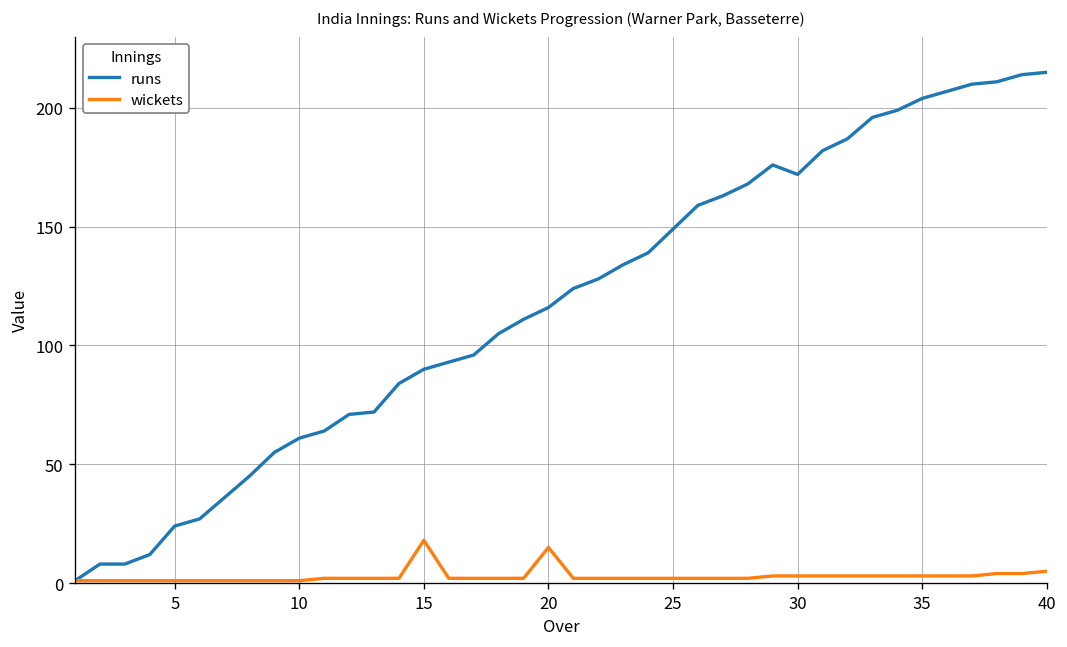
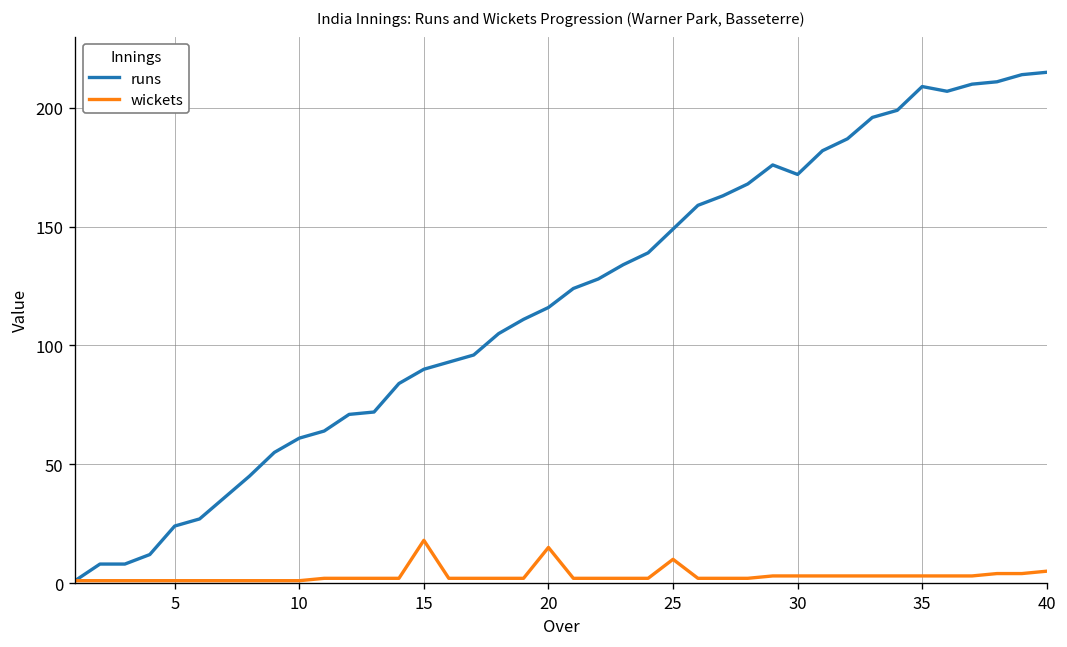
  {
    "runs": {
      "5": 24,
      "10": 61,
      "15": 90,
      "20": 116,
      "25": 149,
      "30": 172,
-     "35": 204,
+     "35": 209,
      "40": 215
    },
    "wickets": {
      "5": 1,
      "10": 1,
      "15": 18,
      "20": 15,
-     "25": 2,
+     "25": 10,
      "30": 3,
      "35": 3,
      "40": 5
    }
  }
